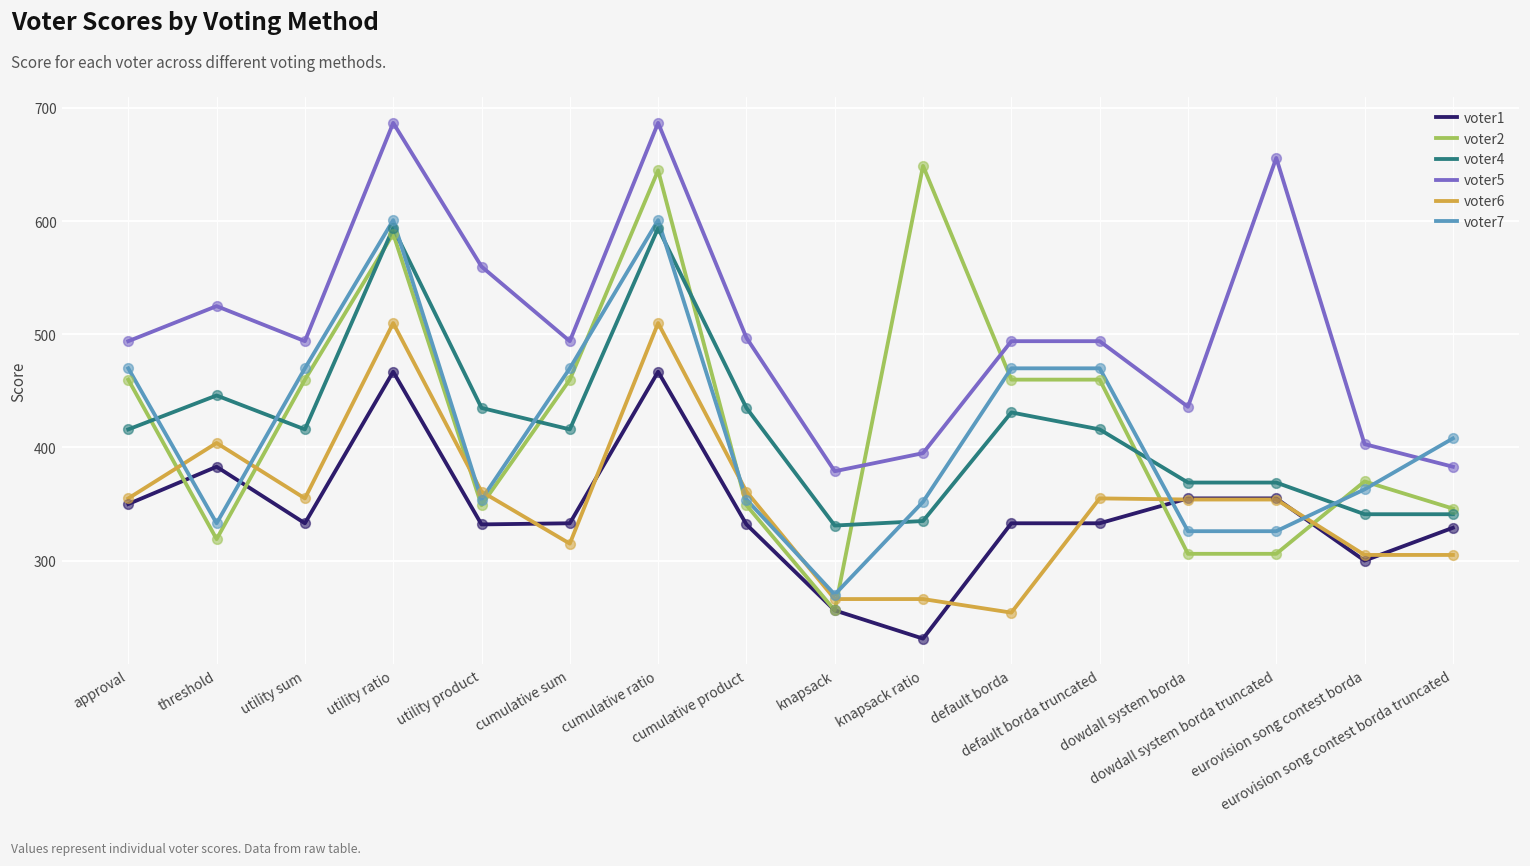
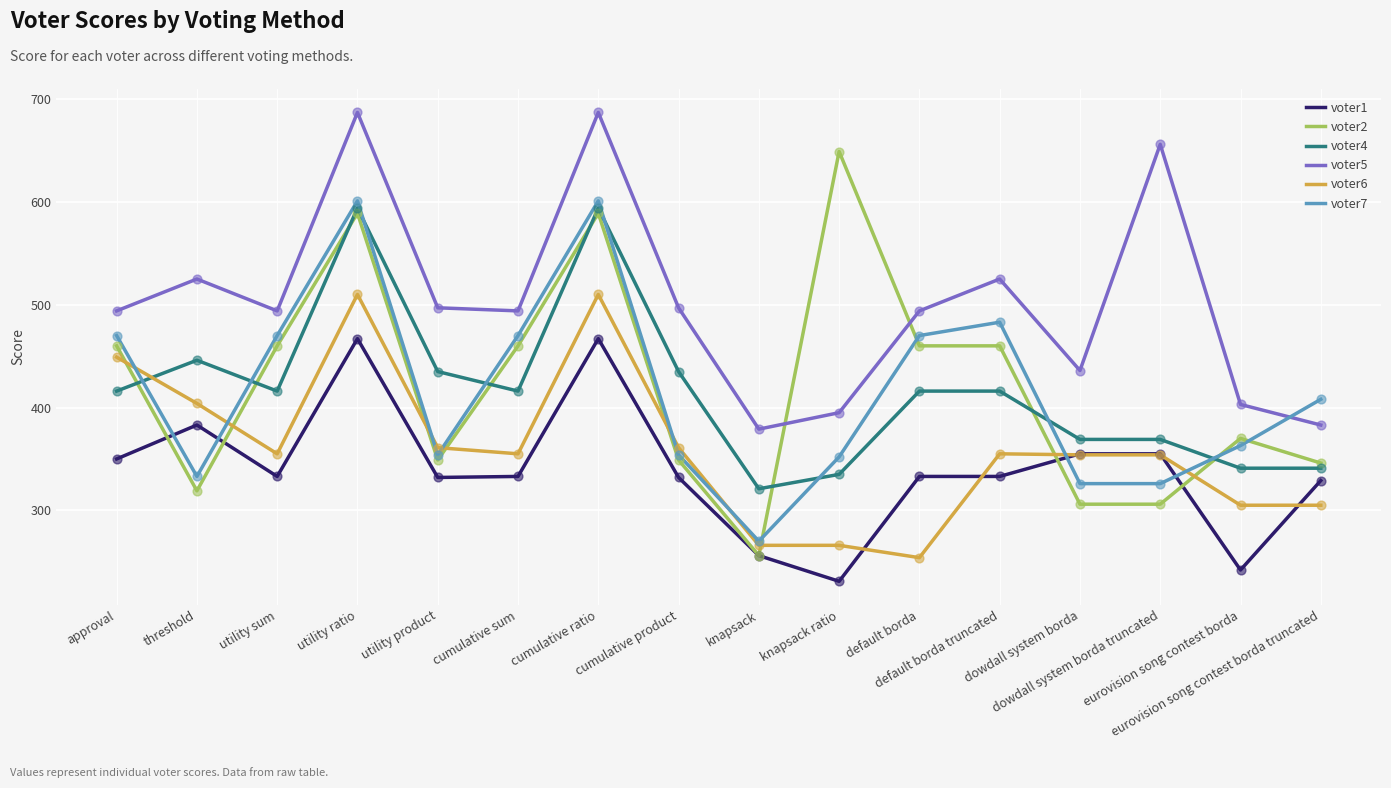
  {
    "voter1": {
      "approval": 350,
      "threshold": 383,
      "utility sum": 333,
      "utility ratio": 467,
      "utility product": 332,
      "cumulative sum": 333,
      "cumulative ratio": 467,
      "cumulative product": 332,
      "knapsack ratio": 231,
      "default borda": 333,
      "default borda truncated": 333,
-     "eurovision song contest borda": 300,
+     "eurovision song contest borda": 242,
      "eurovision song contest borda truncated": 329
    },
    "voter2": {
      "approval": 460,
      "threshold": 319,
      "utility sum": 460,
      "utility ratio": 589,
      "utility product": 349,
      "cumulative sum": 460,
-     "cumulative ratio": 645,
+     "cumulative ratio": 589,
      "cumulative product": 349,
      "knapsack ratio": 649,
      "default borda": 460,
      "default borda truncated": 460,
      "dowdall system borda": 306,
      "dowdall system borda truncated": 306,
      "eurovision song contest borda": 370,
      "eurovision song contest borda truncated": 346
    },
    "voter4": {
      "approval": 416,
      "threshold": 446,
      "utility sum": 416,
      "utility ratio": 594,
      "utility product": 435,
      "cumulative sum": 416,
      "cumulative ratio": 594,
      "cumulative product": 435,
-     "knapsack": 331,
+     "knapsack": 321,
      "knapsack ratio": 335,
-     "default borda": 431,
+     "default borda": 416,
      "default borda truncated": 416,
      "dowdall system borda": 369,
      "dowdall system borda truncated": 369,
      "eurovision song contest borda": 341,
      "eurovision song contest borda truncated": 341
    },
    "voter5": {
      "approval": 494,
      "threshold": 525,
      "utility sum": 494,
      "utility ratio": 687,
-     "utility product": 560,
+     "utility product": 497,
      "cumulative sum": 494,
      "cumulative ratio": 687,
      "cumulative product": 497,
      "knapsack": 379,
      "knapsack ratio": 395,
      "default borda": 494,
-     "default borda truncated": 494,
+     "default borda truncated": 525,
      "dowdall system borda": 436,
      "dowdall system borda truncated": 656,
      "eurovision song contest borda": 403,
      "eurovision song contest borda truncated": 383
    },
    "voter6": {
-     "approval": 355,
+     "approval": 449,
      "threshold": 404,
      "utility sum": 355,
      "utility ratio": 510,
      "utility product": 361,
-     "cumulative sum": 315,
+     "cumulative sum": 355,
      "cumulative ratio": 510,
      "cumulative product": 361,
      "knapsack": 266,
      "knapsack ratio": 266,
      "default borda": 254,
      "default borda truncated": 355,
      "eurovision song contest borda": 305,
      "eurovision song contest borda truncated": 305
    },
    "voter7": {
      "approval": 470,
      "threshold": 333,
      "utility sum": 470,
      "utility ratio": 601,
      "utility product": 354,
      "cumulative sum": 470,
      "cumulative ratio": 601,
      "cumulative product": 354,
      "knapsack": 270,
      "knapsack ratio": 352,
      "default borda": 470,
-     "default borda truncated": 470,
+     "default borda truncated": 483,
      "dowdall system borda": 326,
      "dowdall system borda truncated": 326,
      "eurovision song contest borda": 363,
      "eurovision song contest borda truncated": 408
    }
  }
